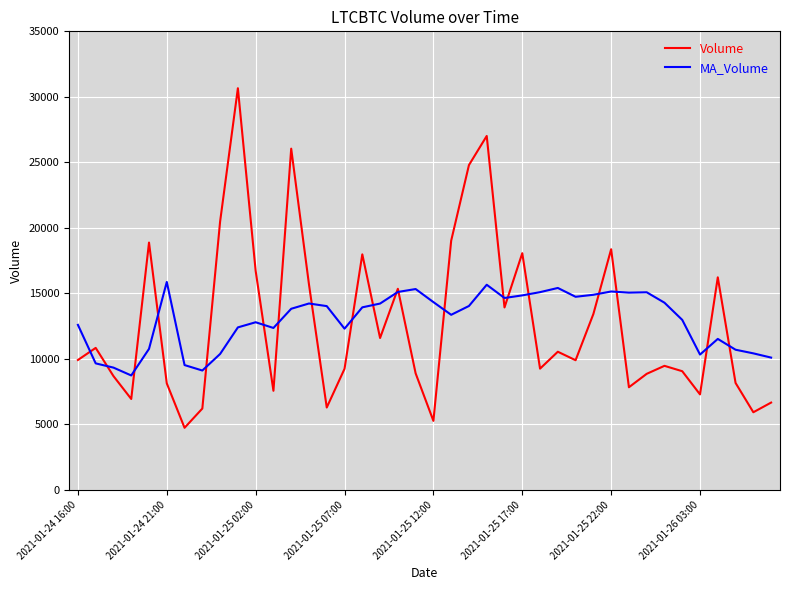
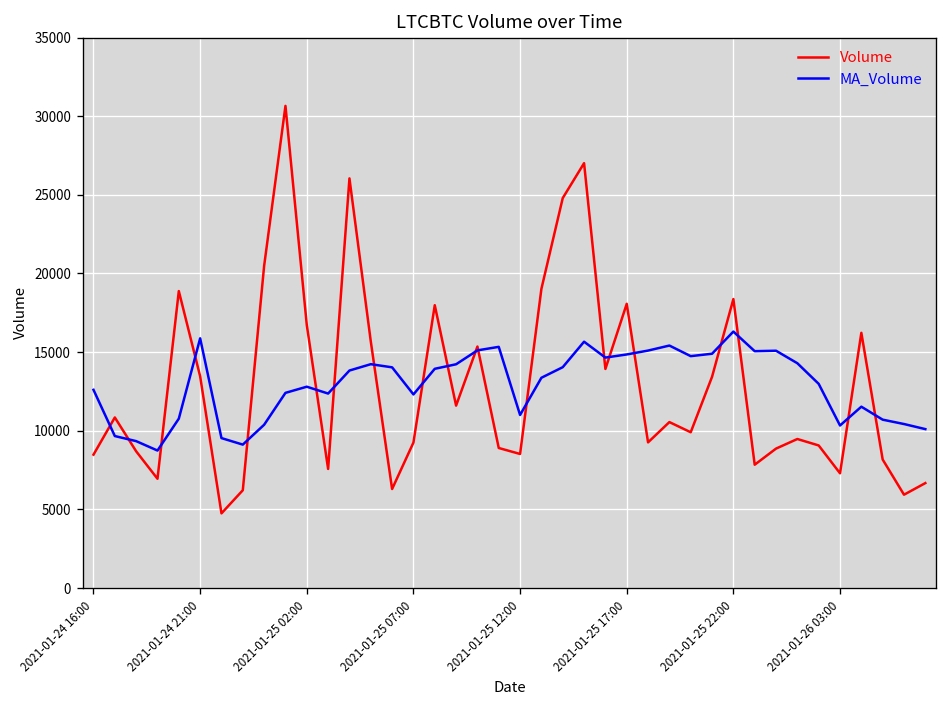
  {
    "Volume": {
-     "2021-01-24 16:00": 9900,
-     "2021-01-24 21:00": 8100,
+     "2021-01-24 16:00": 8500,
+     "2021-01-24 21:00": 13500,
      "2021-01-25 02:00": 16700,
      "2021-01-25 07:00": 9200,
-     "2021-01-25 12:00": 5300,
+     "2021-01-25 12:00": 8500,
      "2021-01-25 17:00": 18100,
      "2021-01-25 22:00": 18400,
      "2021-01-26 03:00": 7300
    },
    "MA_Volume": {
      "2021-01-24 16:00": 12600,
      "2021-01-24 21:00": 15900,
      "2021-01-25 02:00": 12800,
      "2021-01-25 07:00": 12300,
-     "2021-01-25 12:00": 14300,
+     "2021-01-25 12:00": 11000,
      "2021-01-25 17:00": 14900,
-     "2021-01-25 22:00": 15100,
+     "2021-01-25 22:00": 16300,
      "2021-01-26 03:00": 10300
    }
  }
